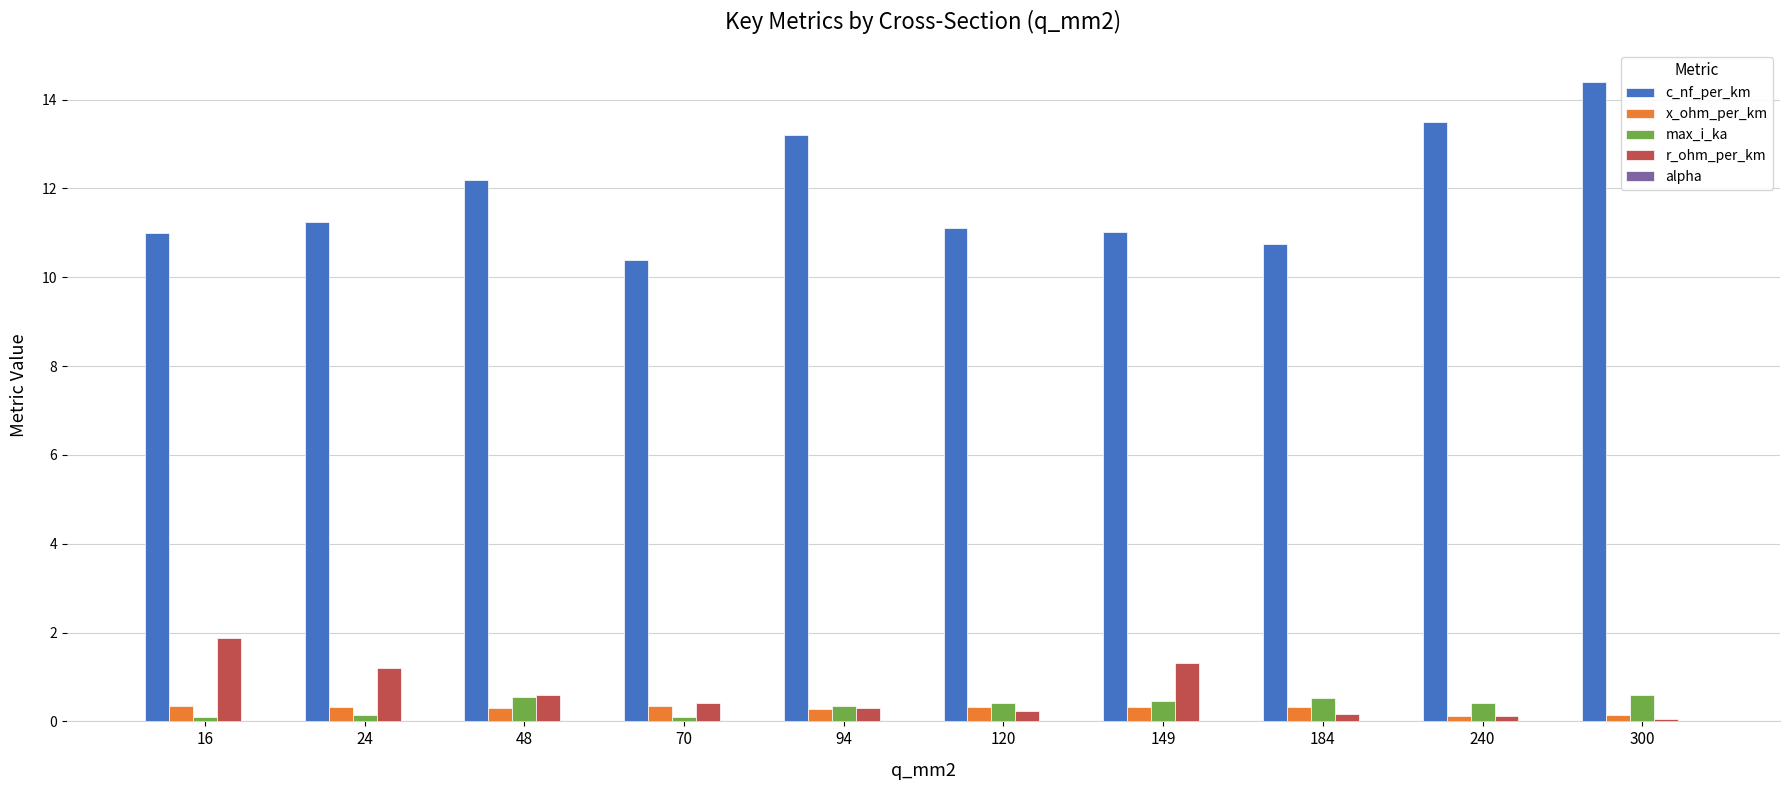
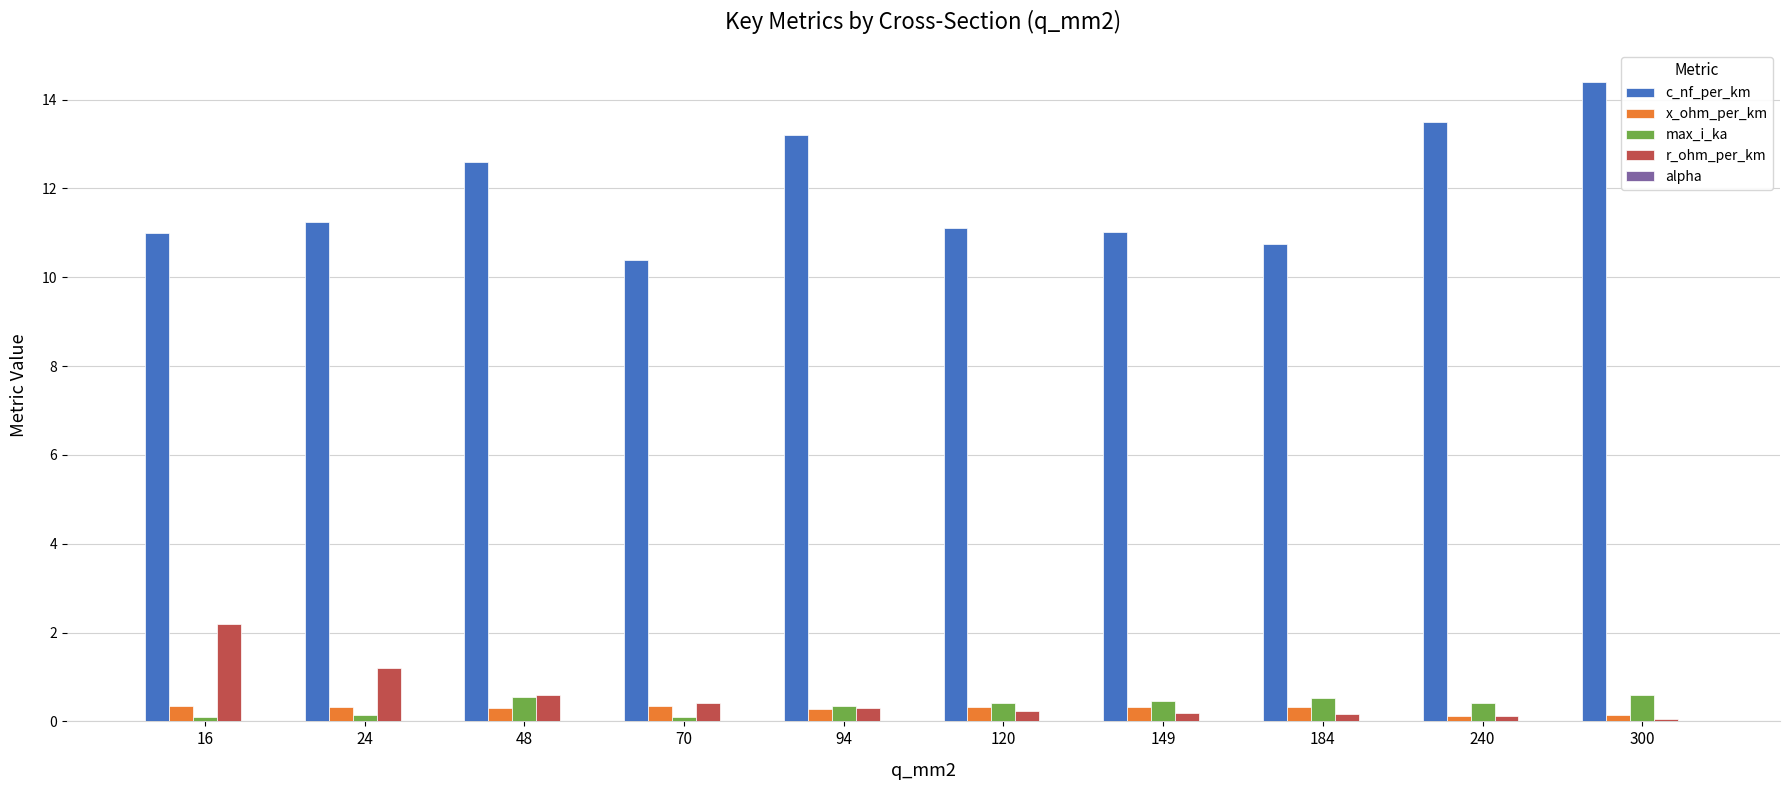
  {
    "c_nf_per_km": {
      "16": 11.0,
      "24": 11.3,
-     "48": 12.2,
+     "48": 12.6,
      "70": 10.4,
      "94": 13.2,
      "120": 11.1,
      "149": 11.0,
      "184": 10.8,
      "240": 13.5,
      "300": 14.4
    },
    "x_ohm_per_km": {
      "16": 0.4,
      "24": 0.3,
      "48": 0.3,
      "70": 0.3,
      "94": 0.3,
      "120": 0.3,
      "149": 0.3,
      "184": 0.3,
      "240": 0.1,
      "300": 0.1
    },
    "max_i_ka": {
      "16": 0.1,
      "24": 0.1,
      "48": 0.6,
      "70": 0.1,
      "94": 0.4,
      "120": 0.4,
      "149": 0.5,
      "184": 0.5,
      "240": 0.4,
      "300": 0.6
    },
    "r_ohm_per_km": {
-     "16": 1.9,
+     "16": 2.2,
      "24": 1.2,
      "48": 0.6,
      "70": 0.4,
      "94": 0.3,
      "120": 0.2,
-     "149": 1.3,
+     "149": 0.2,
      "184": 0.2,
      "240": 0.1,
      "300": 0.1
    }
  }
